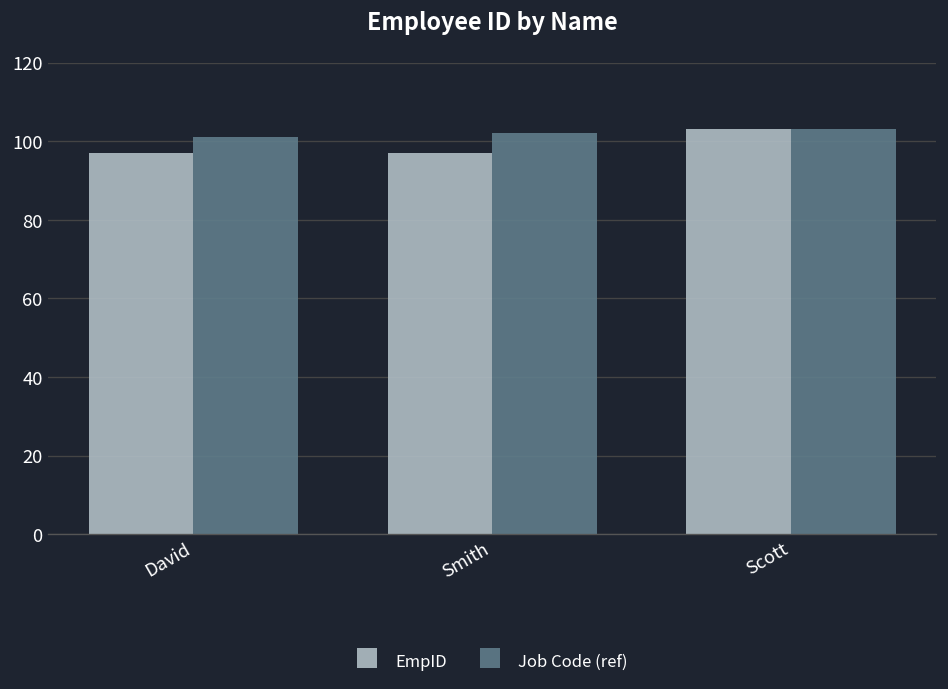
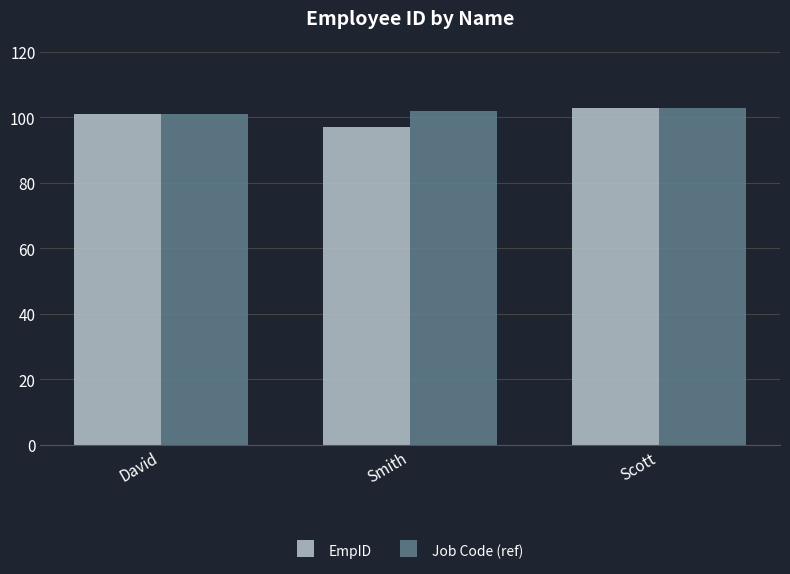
  {
    "EmpID": {
-     "David": 97,
+     "David": 101,
      "Smith": 97,
      "Scott": 103
    },
    "Job Code (ref)": {
      "David": 101,
      "Smith": 102,
      "Scott": 103
    }
  }
